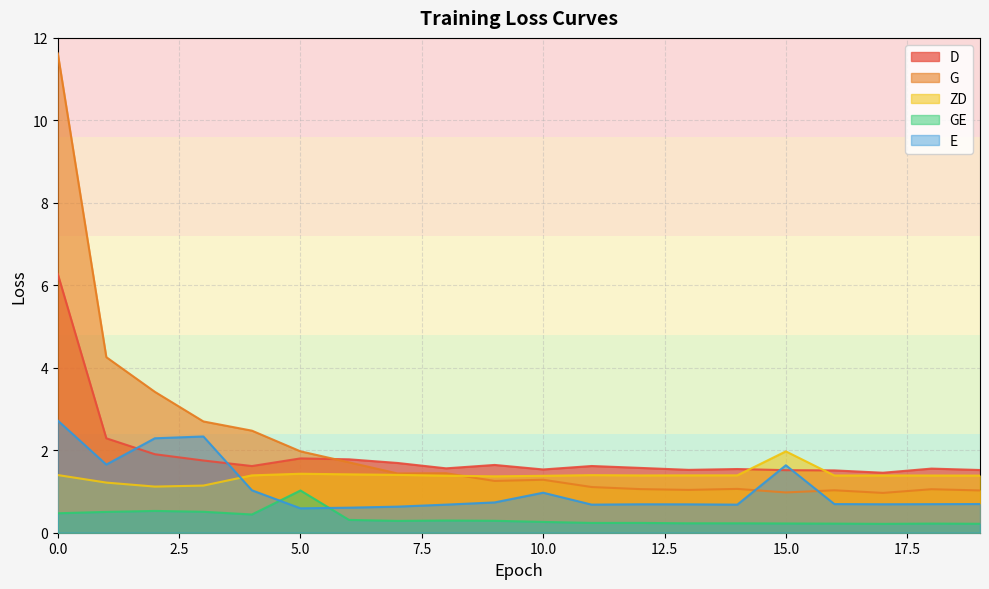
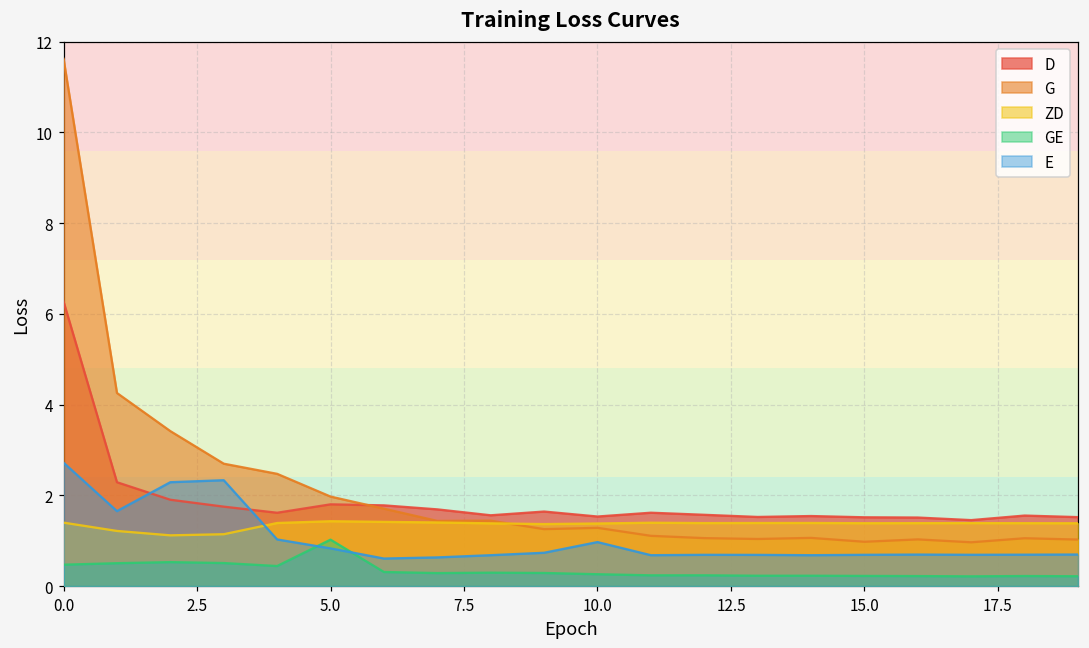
  {
    "ZD": {
      "0.0": 1.4,
      "5.0": 1.4,
      "10.0": 1.4,
-     "15.0": 2.0
+     "15.0": 1.4
    },
    "GE": {
      "0.0": 0.5,
      "5.0": 1.0,
      "10.0": 0.3,
      "15.0": 0.2
    },
    "E": {
      "0.0": 2.7,
-     "5.0": 0.6,
+     "5.0": 0.8,
      "10.0": 1.0,
-     "15.0": 1.6
+     "15.0": 0.7
    }
  }
